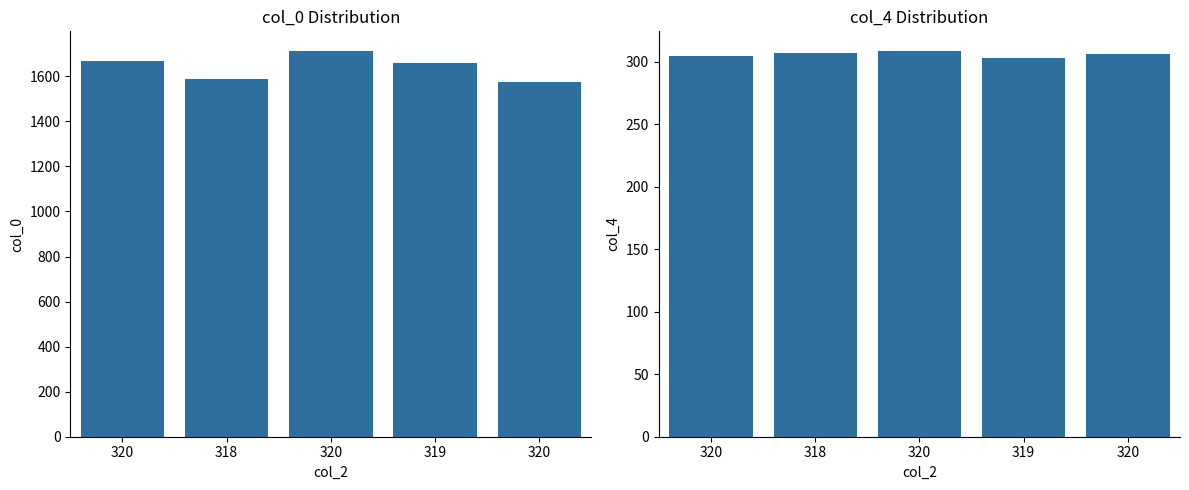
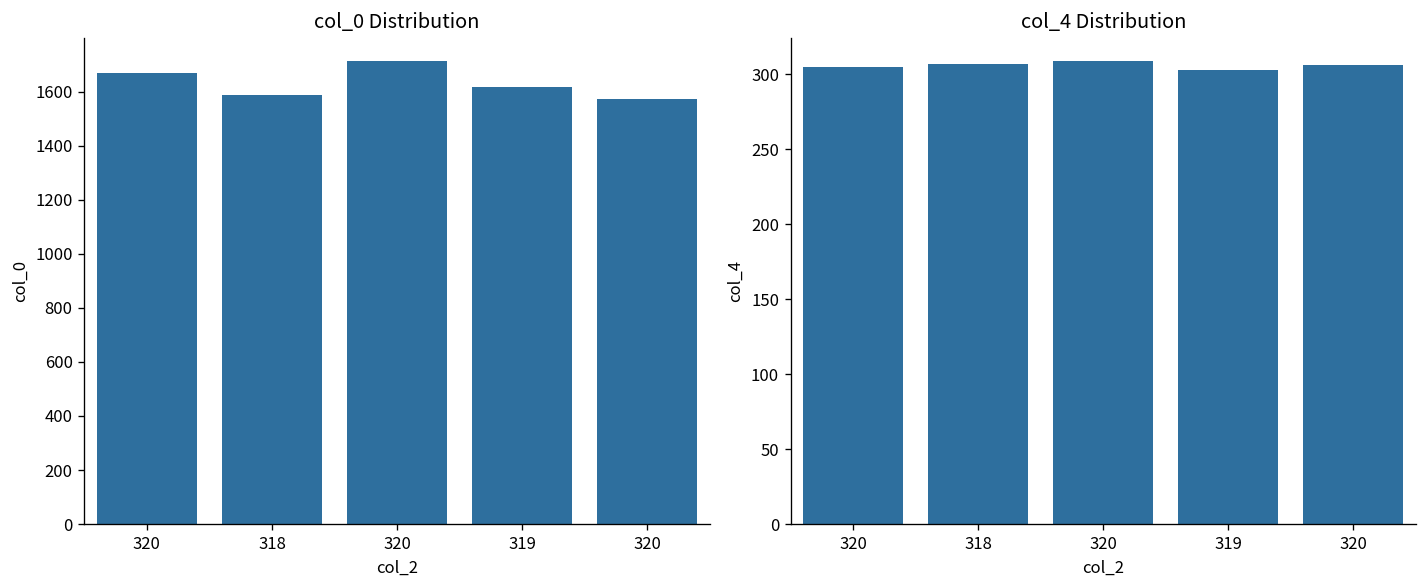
  {
    "col_0 Distribution": {
      "318": 1590,
-     "319": 1660
+     "319": 1620
    },
    "col_4 Distribution": {
      "318": 307,
      "319": 303
    }
  }
